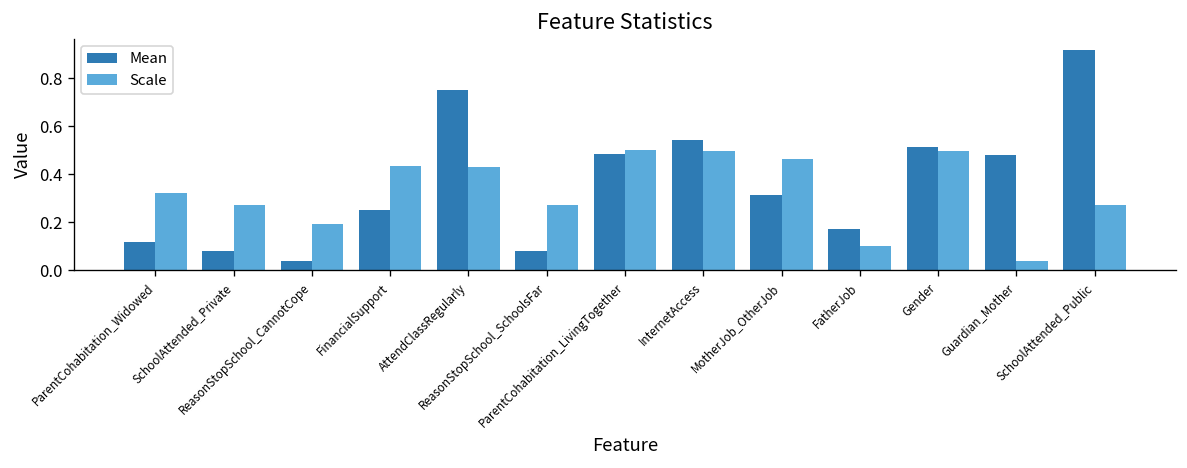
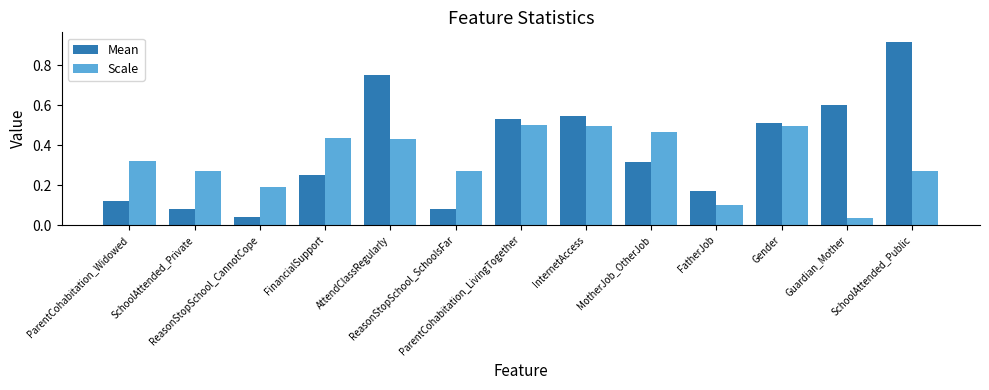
  {
    "Mean": {
      "ParentCohabitation_Widowed": 0.12,
      "SchoolAttended_Private": 0.08,
      "ReasonStopSchool_CannotCope": 0.04,
      "FinancialSupport": 0.25,
      "AttendClassRegularly": 0.75,
      "ReasonStopSchool_SchoolsFar": 0.08,
-     "ParentCohabitation_LivingTogether": 0.48,
+     "ParentCohabitation_LivingTogether": 0.53,
      "InternetAccess": 0.54,
      "MotherJob_OtherJob": 0.31,
      "FatherJob": 0.17,
      "Gender": 0.51,
-     "Guardian_Mother": 0.48,
+     "Guardian_Mother": 0.60,
      "SchoolAttended_Public": 0.92
    },
    "Scale": {
      "ParentCohabitation_Widowed": 0.32,
      "SchoolAttended_Private": 0.27,
      "ReasonStopSchool_CannotCope": 0.19,
      "FinancialSupport": 0.43,
      "AttendClassRegularly": 0.43,
      "ReasonStopSchool_SchoolsFar": 0.27,
      "ParentCohabitation_LivingTogether": 0.50,
      "InternetAccess": 0.50,
      "MotherJob_OtherJob": 0.46,
      "FatherJob": 0.10,
      "Gender": 0.50,
      "Guardian_Mother": 0.04,
      "SchoolAttended_Public": 0.27
    }
  }
